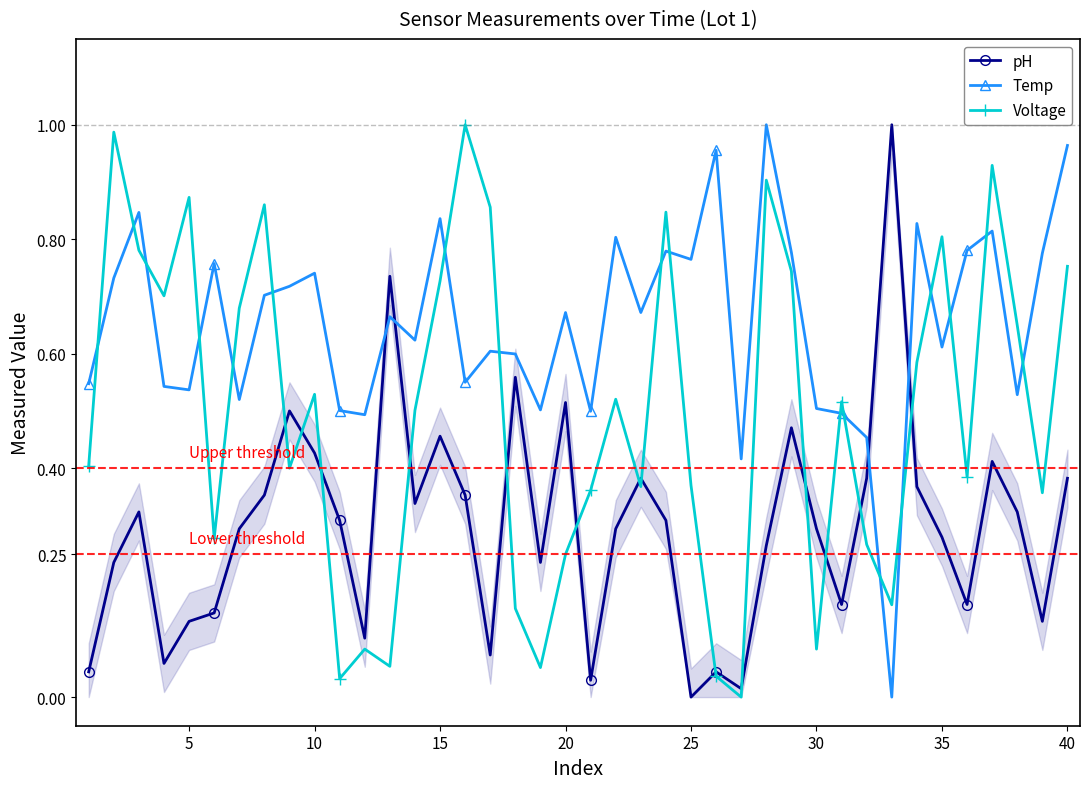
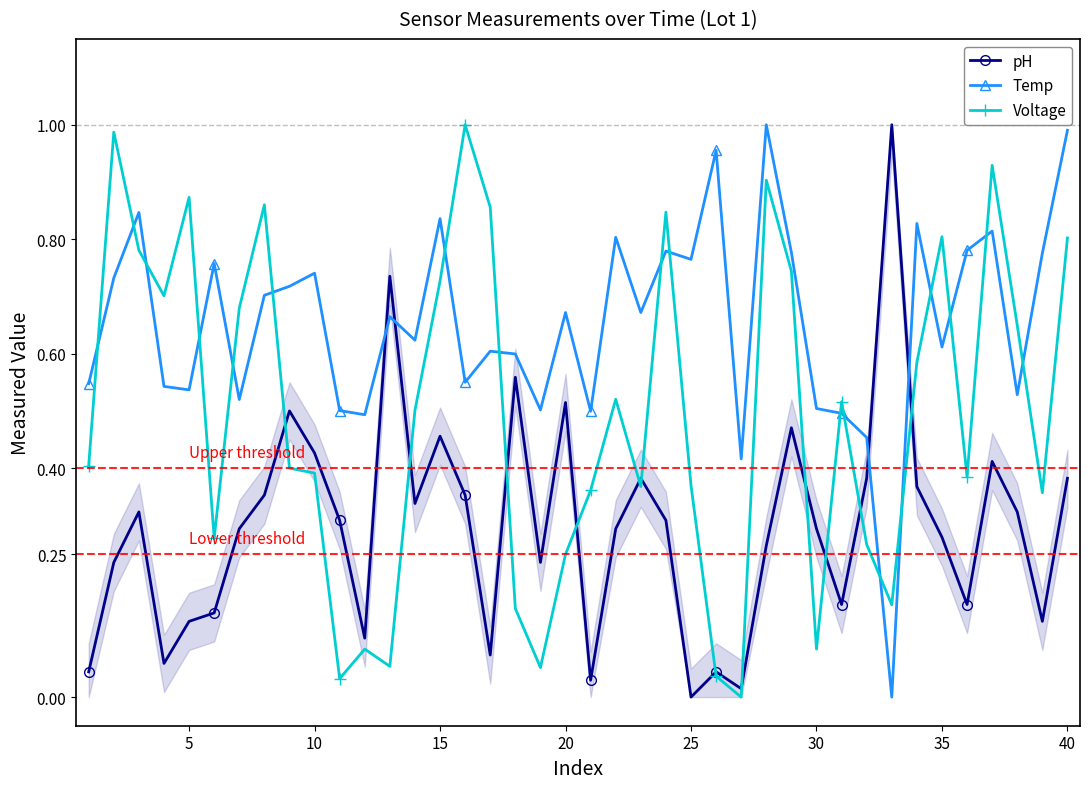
  {
    "Temp": {
      "5": 0.54,
      "10": 0.74,
      "15": 0.84,
      "20": 0.67,
      "25": 0.76,
      "30": 0.50,
      "35": 0.61,
-     "40": 0.96
+     "40": 0.99
    },
    "Voltage": {
      "5": 0.87,
-     "10": 0.53,
+     "10": 0.39,
      "15": 0.73,
      "20": 0.25,
      "25": 0.37,
      "30": 0.08,
      "35": 0.80,
-     "40": 0.75
+     "40": 0.80
    }
  }
